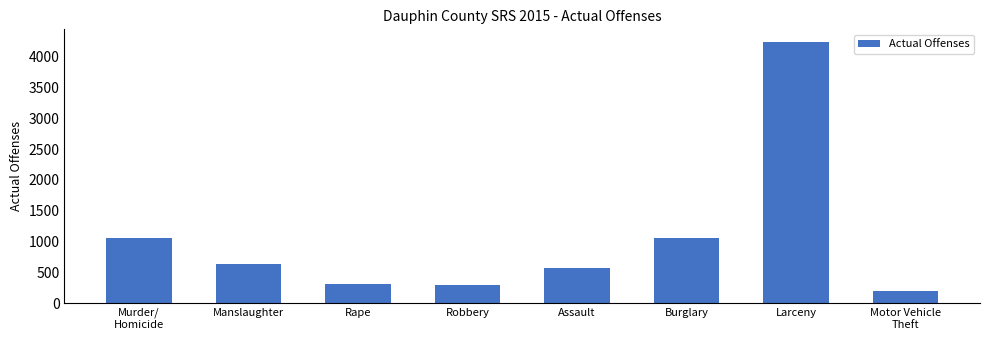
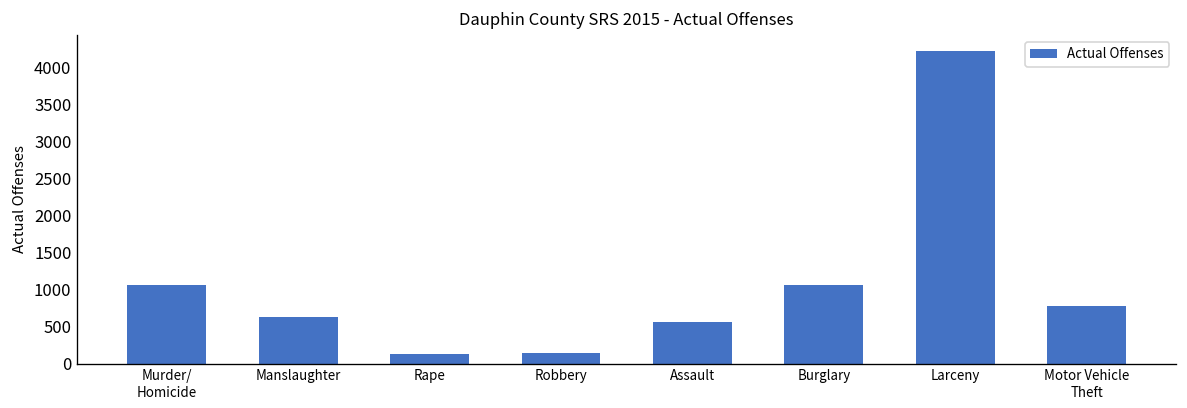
  {
    "Murder/ Homicide": 1100,
    "Manslaughter": 600,
-   "Rape": 300,
-   "Robbery": 300,
+   "Rape": 100,
+   "Robbery": 100,
    "Assault": 600,
    "Burglary": 1100,
    "Larceny": 4200,
-   "Motor Vehicle Theft": 200
+   "Motor Vehicle Theft": 800
  }
